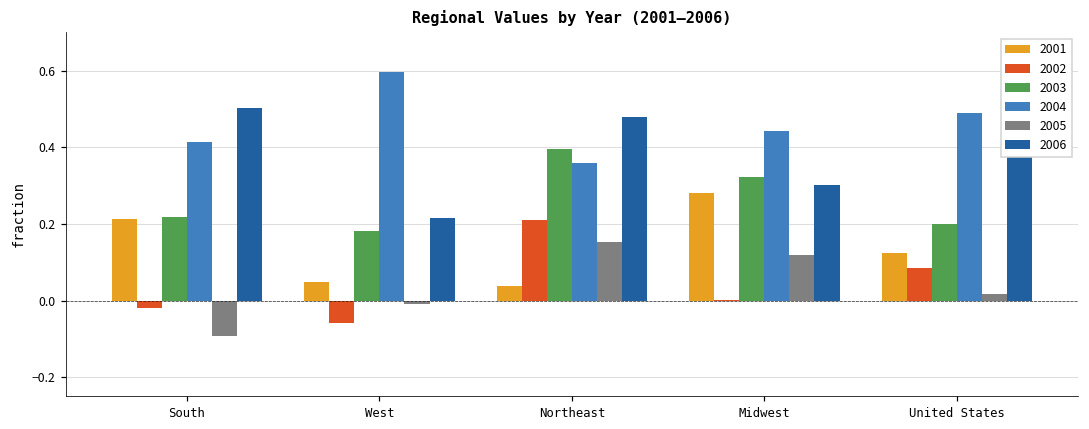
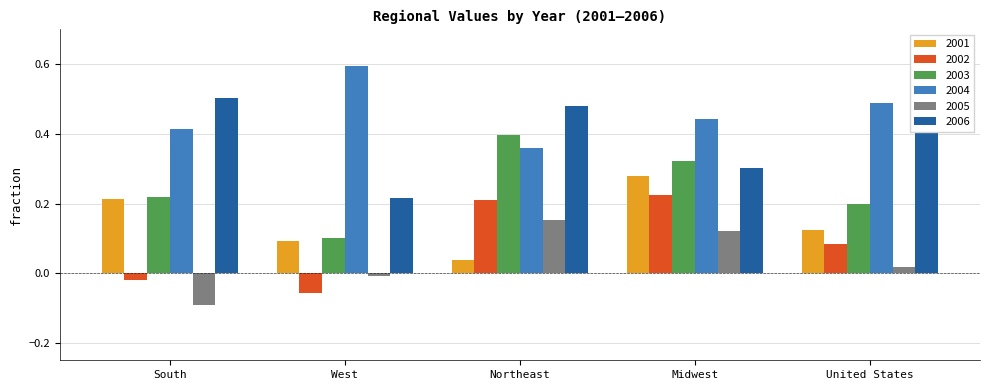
  {
    "2001": {
      "South": 0.21,
-     "West": 0.05,
+     "West": 0.09,
      "Northeast": 0.04,
      "Midwest": 0.28,
      "United States": 0.12
    },
    "2002": {
      "South": -0.02,
      "West": -0.06,
      "Northeast": 0.21,
-     "Midwest": 0.00,
+     "Midwest": 0.22,
      "United States": 0.08
    },
    "2003": {
      "South": 0.22,
-     "West": 0.18,
+     "West": 0.10,
      "Northeast": 0.40,
      "Midwest": 0.32,
      "United States": 0.20
    },
    "2005": {
      "South": -0.09,
      "West": -0.01,
      "Northeast": 0.15,
      "Midwest": 0.12,
      "United States": 0.02
    }
  }
